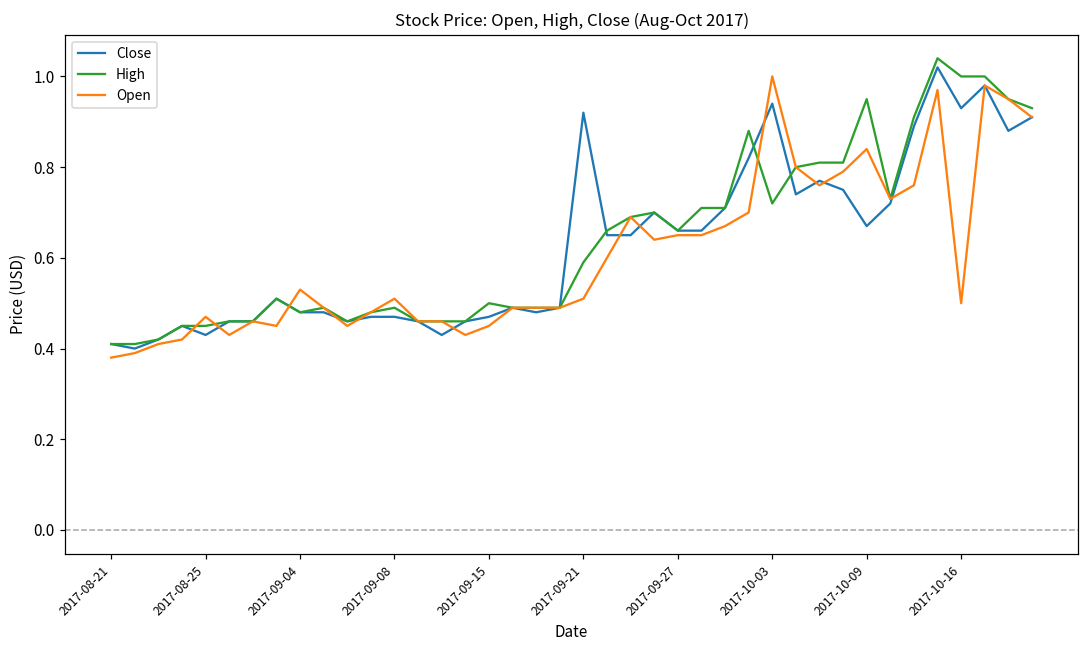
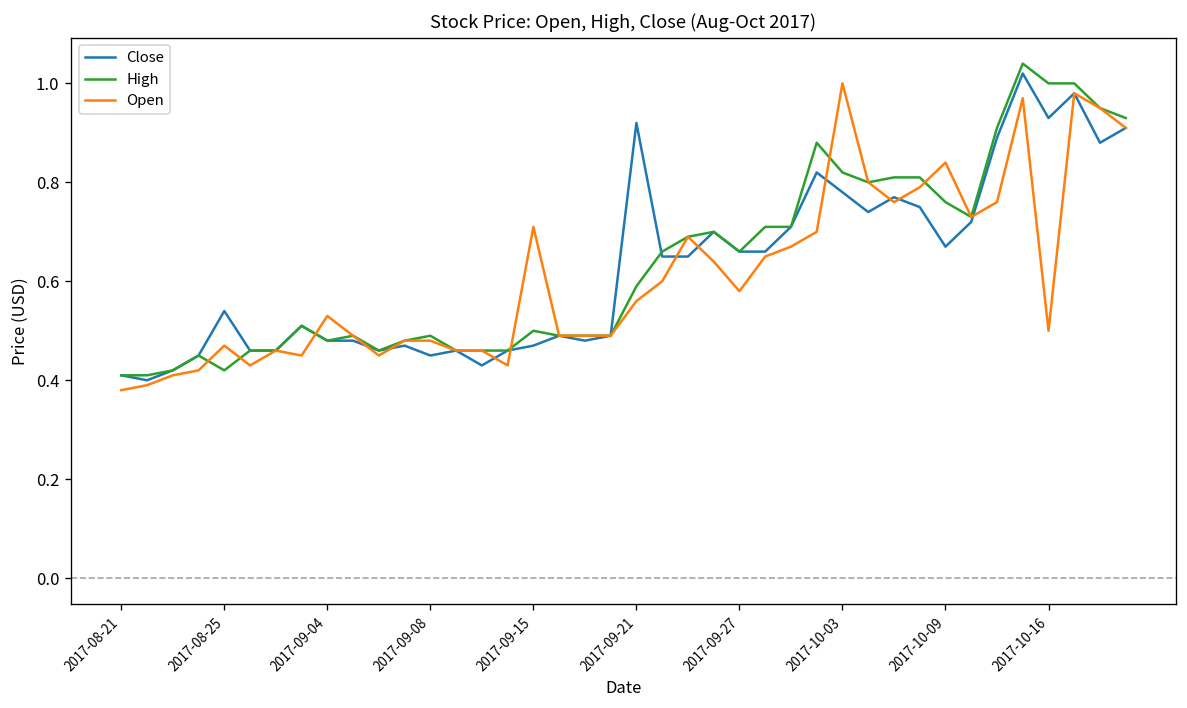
  {
    "Close": {
-     "2017-08-25": 0.43,
-     "2017-09-08": 0.47,
+     "2017-08-25": 0.54,
+     "2017-09-08": 0.45,
      "2017-09-15": 0.47,
      "2017-09-21": 0.92,
-     "2017-10-03": 0.94,
+     "2017-10-03": 0.78,
      "2017-10-09": 0.67,
      "2017-10-16": 0.93
    },
    "High": {
-     "2017-08-25": 0.45,
+     "2017-08-25": 0.42,
      "2017-09-08": 0.49,
      "2017-09-15": 0.50,
      "2017-09-21": 0.59,
-     "2017-10-03": 0.72,
-     "2017-10-09": 0.95,
+     "2017-10-03": 0.82,
+     "2017-10-09": 0.76,
      "2017-10-16": 1.00
    },
    "Open": {
      "2017-08-21": 0.38,
      "2017-08-25": 0.47,
      "2017-09-04": 0.53,
-     "2017-09-08": 0.51,
-     "2017-09-15": 0.45,
-     "2017-09-21": 0.51,
-     "2017-09-27": 0.65,
+     "2017-09-08": 0.48,
+     "2017-09-15": 0.71,
+     "2017-09-21": 0.56,
+     "2017-09-27": 0.58,
      "2017-10-03": 1.00,
      "2017-10-09": 0.84,
      "2017-10-16": 0.50
    }
  }
